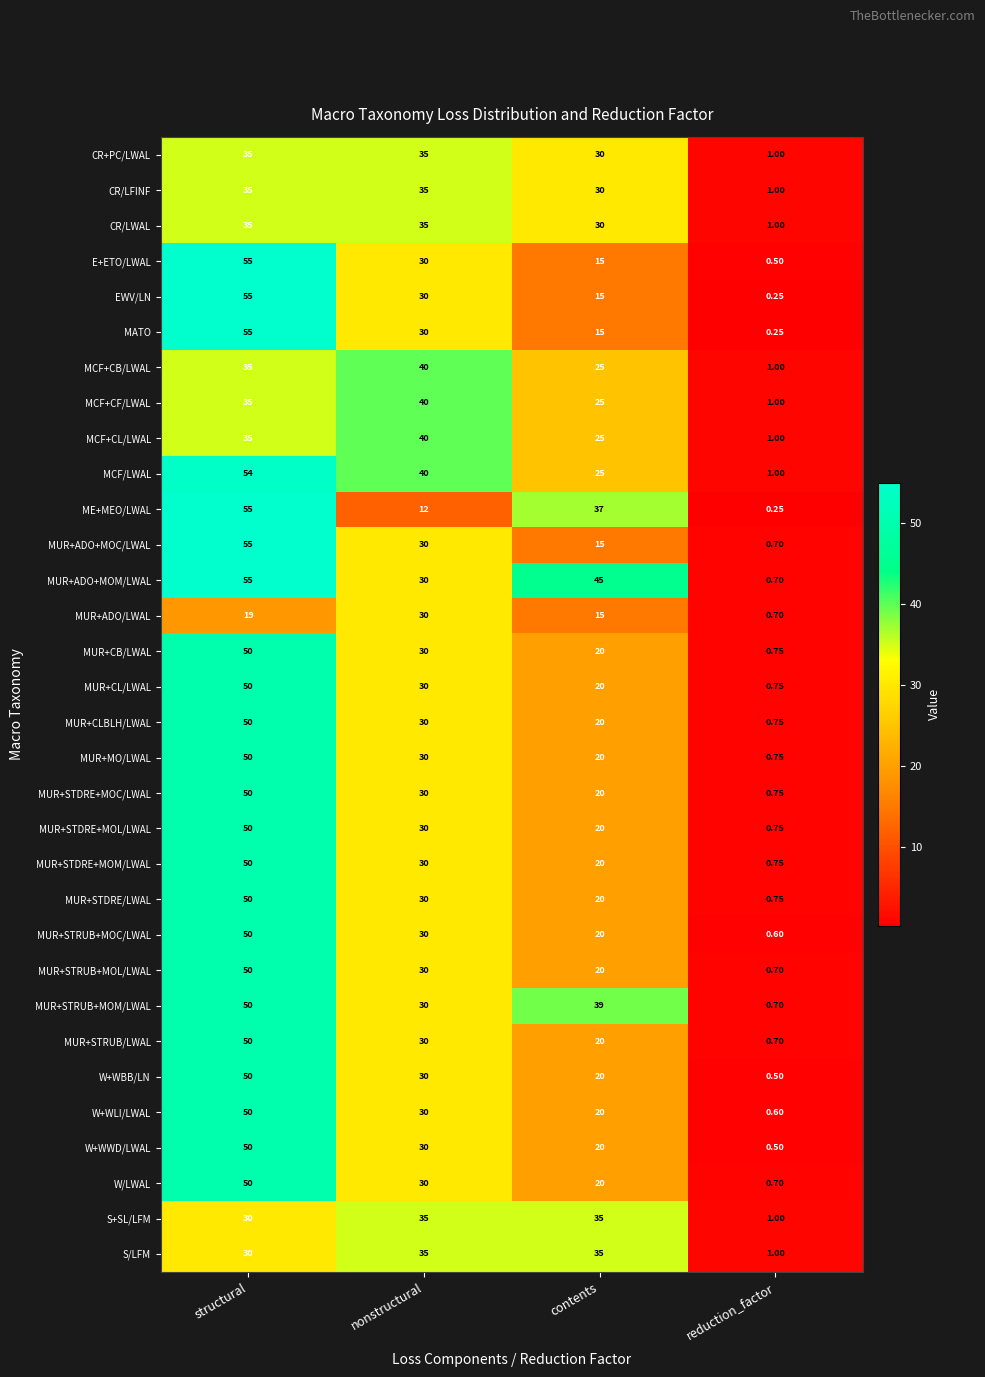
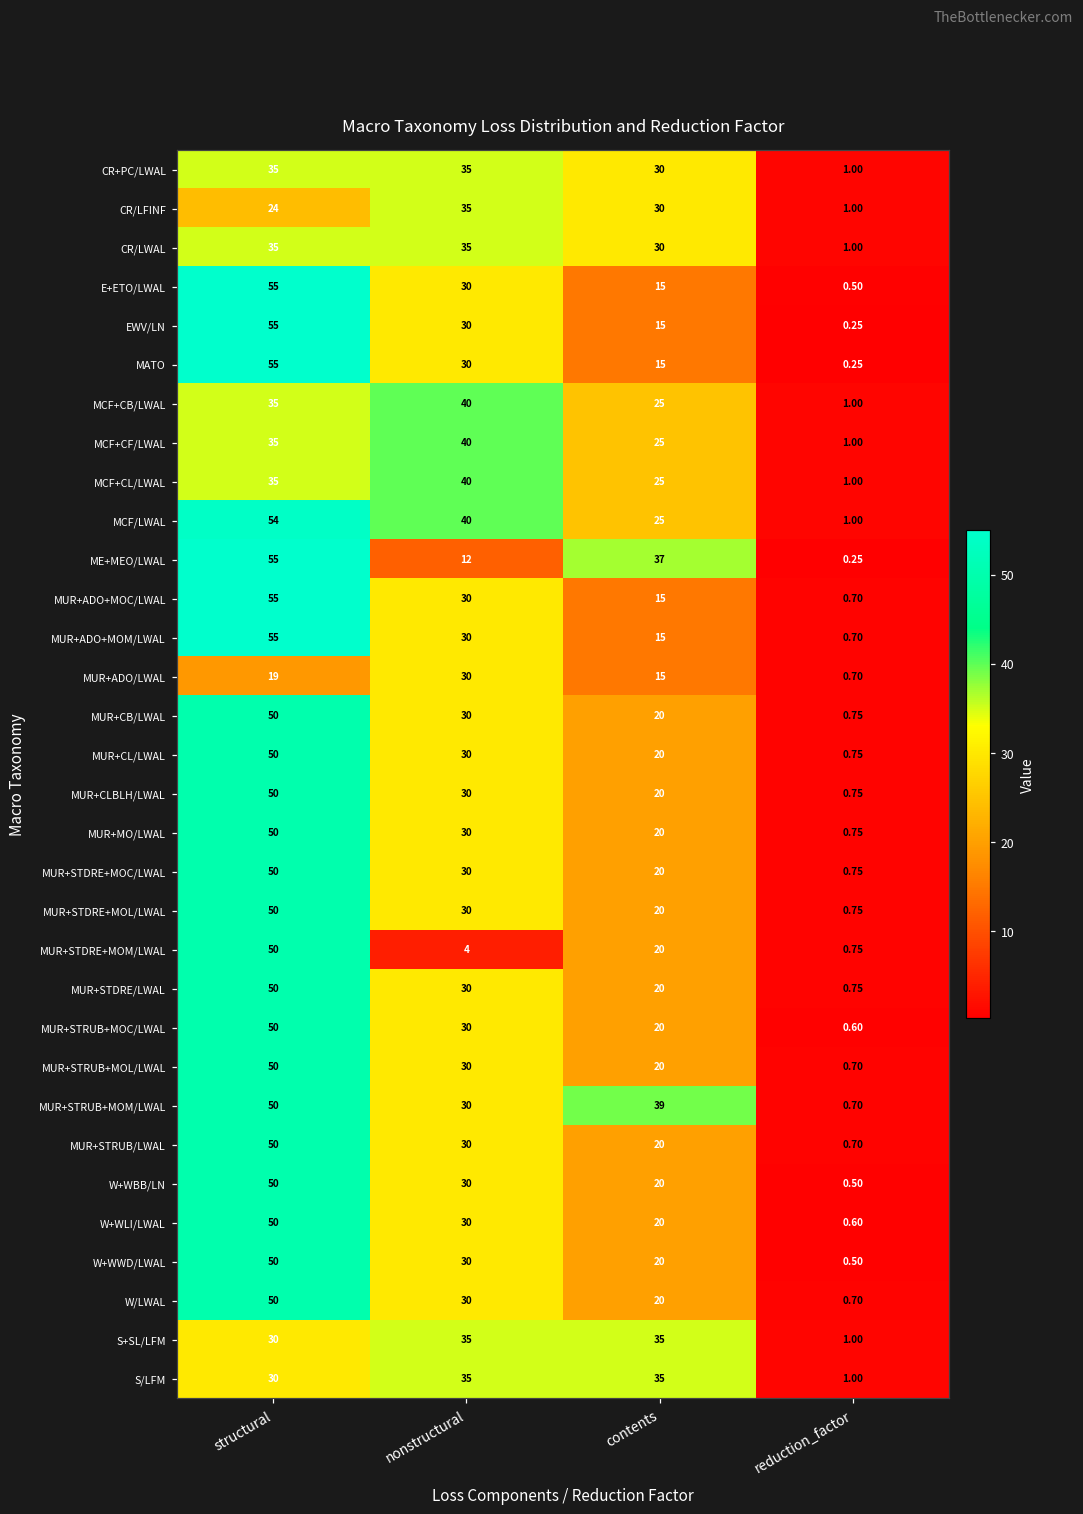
  {
    "CR+PC/LWAL": {
      "structural": 35,
      "nonstructural": 35,
      "contents": 30,
      "reduction_factor": 1.00
    },
    "CR/LFINF": {
-     "structural": 35,
+     "structural": 24,
      "nonstructural": 35,
      "contents": 30,
      "reduction_factor": 1.00
    },
    "CR/LWAL": {
      "structural": 35,
      "nonstructural": 35,
      "contents": 30,
      "reduction_factor": 1.00
    },
    "E+ETO/LWAL": {
      "structural": 55,
      "nonstructural": 30,
      "contents": 15,
      "reduction_factor": 0.50
    },
    "EWV/LN": {
      "structural": 55,
      "nonstructural": 30,
      "contents": 15,
      "reduction_factor": 0.25
    },
    "MATO": {
      "structural": 55,
      "nonstructural": 30,
      "contents": 15,
      "reduction_factor": 0.25
    },
    "MCF+CB/LWAL": {
      "structural": 35,
      "nonstructural": 40,
      "contents": 25,
      "reduction_factor": 1.00
    },
    "MCF+CF/LWAL": {
      "structural": 35,
      "nonstructural": 40,
      "contents": 25,
      "reduction_factor": 1.00
    },
    "MCF+CL/LWAL": {
      "structural": 35,
      "nonstructural": 40,
      "contents": 25,
      "reduction_factor": 1.00
    },
    "MCF/LWAL": {
      "structural": 54,
      "nonstructural": 40,
      "contents": 25,
      "reduction_factor": 1.00
    },
    "ME+MEO/LWAL": {
      "structural": 55,
      "nonstructural": 12,
      "contents": 37,
      "reduction_factor": 0.25
    },
    "MUR+ADO+MOC/LWAL": {
      "structural": 55,
      "nonstructural": 30,
      "contents": 15,
      "reduction_factor": 0.70
    },
    "MUR+ADO+MOM/LWAL": {
      "structural": 55,
      "nonstructural": 30,
-     "contents": 45,
+     "contents": 15,
      "reduction_factor": 0.70
    },
    "MUR+ADO/LWAL": {
      "structural": 19,
      "nonstructural": 30,
      "contents": 15,
      "reduction_factor": 0.70
    },
    "MUR+CB/LWAL": {
      "structural": 50,
      "nonstructural": 30,
      "contents": 20,
      "reduction_factor": 0.75
    },
    "MUR+CL/LWAL": {
      "structural": 50,
      "nonstructural": 30,
      "contents": 20,
      "reduction_factor": 0.75
    },
    "MUR+CLBLH/LWAL": {
      "structural": 50,
      "nonstructural": 30,
      "contents": 20,
      "reduction_factor": 0.75
    },
    "MUR+MO/LWAL": {
      "structural": 50,
      "nonstructural": 30,
      "contents": 20,
      "reduction_factor": 0.75
    },
    "MUR+STDRE+MOC/LWAL": {
      "structural": 50,
      "nonstructural": 30,
      "contents": 20,
      "reduction_factor": 0.75
    },
    "MUR+STDRE+MOL/LWAL": {
      "structural": 50,
      "nonstructural": 30,
      "contents": 20,
      "reduction_factor": 0.75
    },
    "MUR+STDRE+MOM/LWAL": {
      "structural": 50,
-     "nonstructural": 30,
+     "nonstructural": 4,
      "contents": 20,
      "reduction_factor": 0.75
    },
    "MUR+STDRE/LWAL": {
      "structural": 50,
      "nonstructural": 30,
      "contents": 20,
      "reduction_factor": 0.75
    },
    "MUR+STRUB+MOC/LWAL": {
      "structural": 50,
      "nonstructural": 30,
      "contents": 20,
      "reduction_factor": 0.60
    },
    "MUR+STRUB+MOL/LWAL": {
      "structural": 50,
      "nonstructural": 30,
      "contents": 20,
      "reduction_factor": 0.70
    },
    "MUR+STRUB+MOM/LWAL": {
      "structural": 50,
      "nonstructural": 30,
      "contents": 39,
      "reduction_factor": 0.70
    },
    "MUR+STRUB/LWAL": {
      "structural": 50,
      "nonstructural": 30,
      "contents": 20,
      "reduction_factor": 0.70
    },
    "W+WBB/LN": {
      "structural": 50,
      "nonstructural": 30,
      "contents": 20,
      "reduction_factor": 0.50
    },
    "W+WLI/LWAL": {
      "structural": 50,
      "nonstructural": 30,
      "contents": 20,
      "reduction_factor": 0.60
    },
    "W+WWD/LWAL": {
      "structural": 50,
      "nonstructural": 30,
      "contents": 20,
      "reduction_factor": 0.50
    },
    "W/LWAL": {
      "structural": 50,
      "nonstructural": 30,
      "contents": 20,
      "reduction_factor": 0.70
    },
    "S+SL/LFM": {
      "structural": 30,
      "nonstructural": 35,
      "contents": 35,
      "reduction_factor": 1.00
    },
    "S/LFM": {
      "structural": 30,
      "nonstructural": 35,
      "contents": 35,
      "reduction_factor": 1.00
    }
  }
